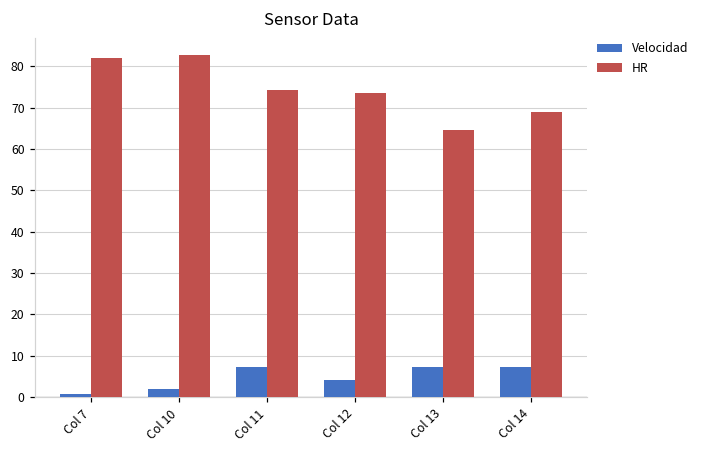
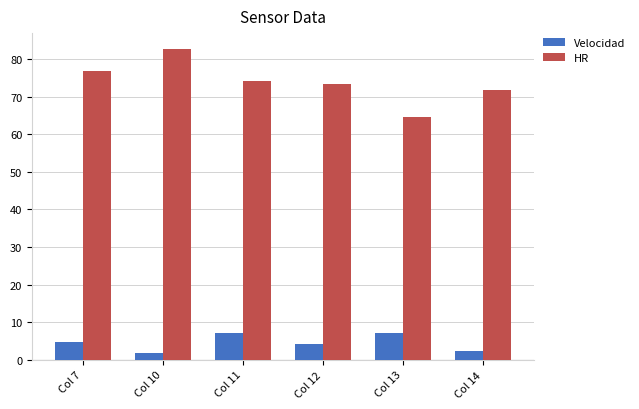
  {
    "Velocidad": {
-     "Col 7": 1,
+     "Col 7": 5,
      "Col 10": 2,
      "Col 11": 7,
      "Col 12": 4,
      "Col 13": 7,
-     "Col 14": 7
+     "Col 14": 2
    },
    "HR": {
-     "Col 7": 82,
+     "Col 7": 77,
      "Col 10": 83,
      "Col 11": 74,
      "Col 12": 74,
      "Col 13": 65,
-     "Col 14": 69
+     "Col 14": 72
    }
  }
